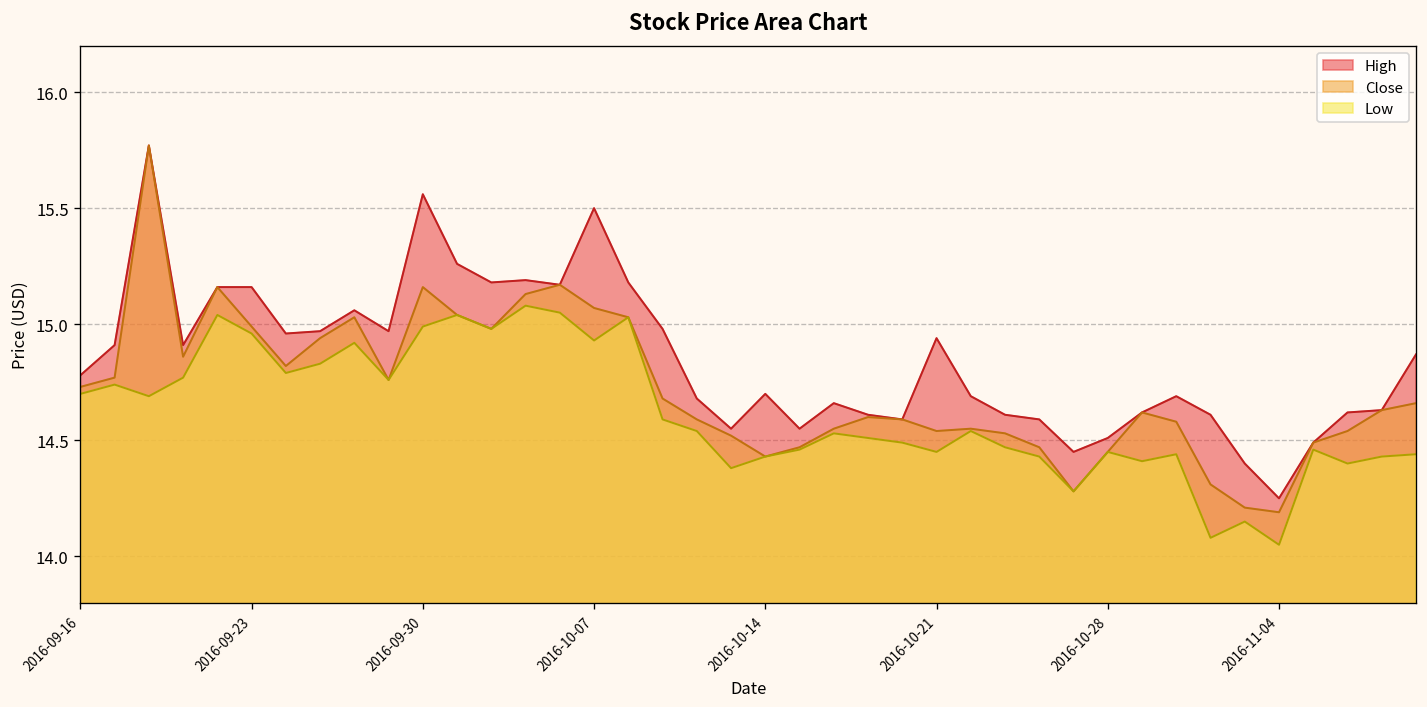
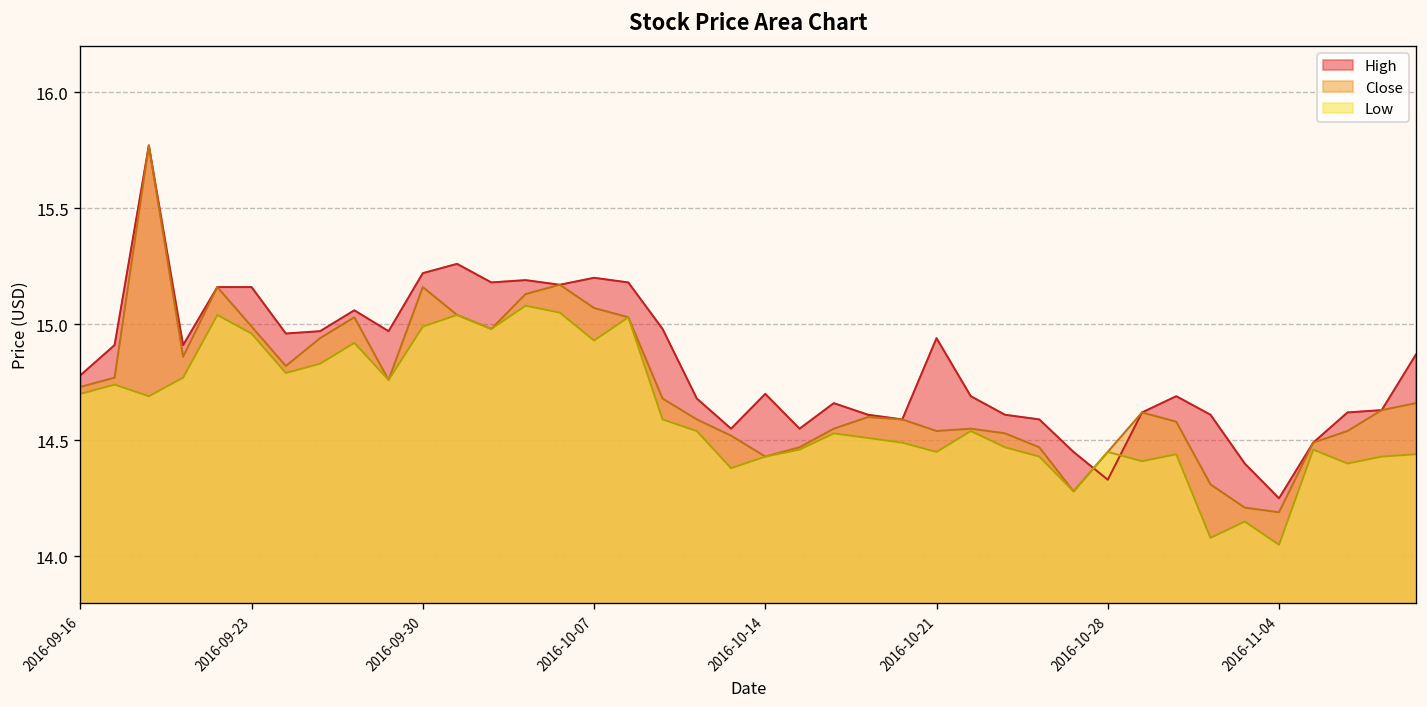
  {
    "High": {
      "2016-09-16": 14.78,
      "2016-09-23": 15.16,
-     "2016-09-30": 15.56,
-     "2016-10-07": 15.5,
+     "2016-09-30": 15.22,
+     "2016-10-07": 15.2,
      "2016-10-14": 14.70,
      "2016-10-21": 14.94,
-     "2016-10-28": 14.51,
+     "2016-10-28": 14.33,
      "2016-11-04": 14.25
    }
  }
